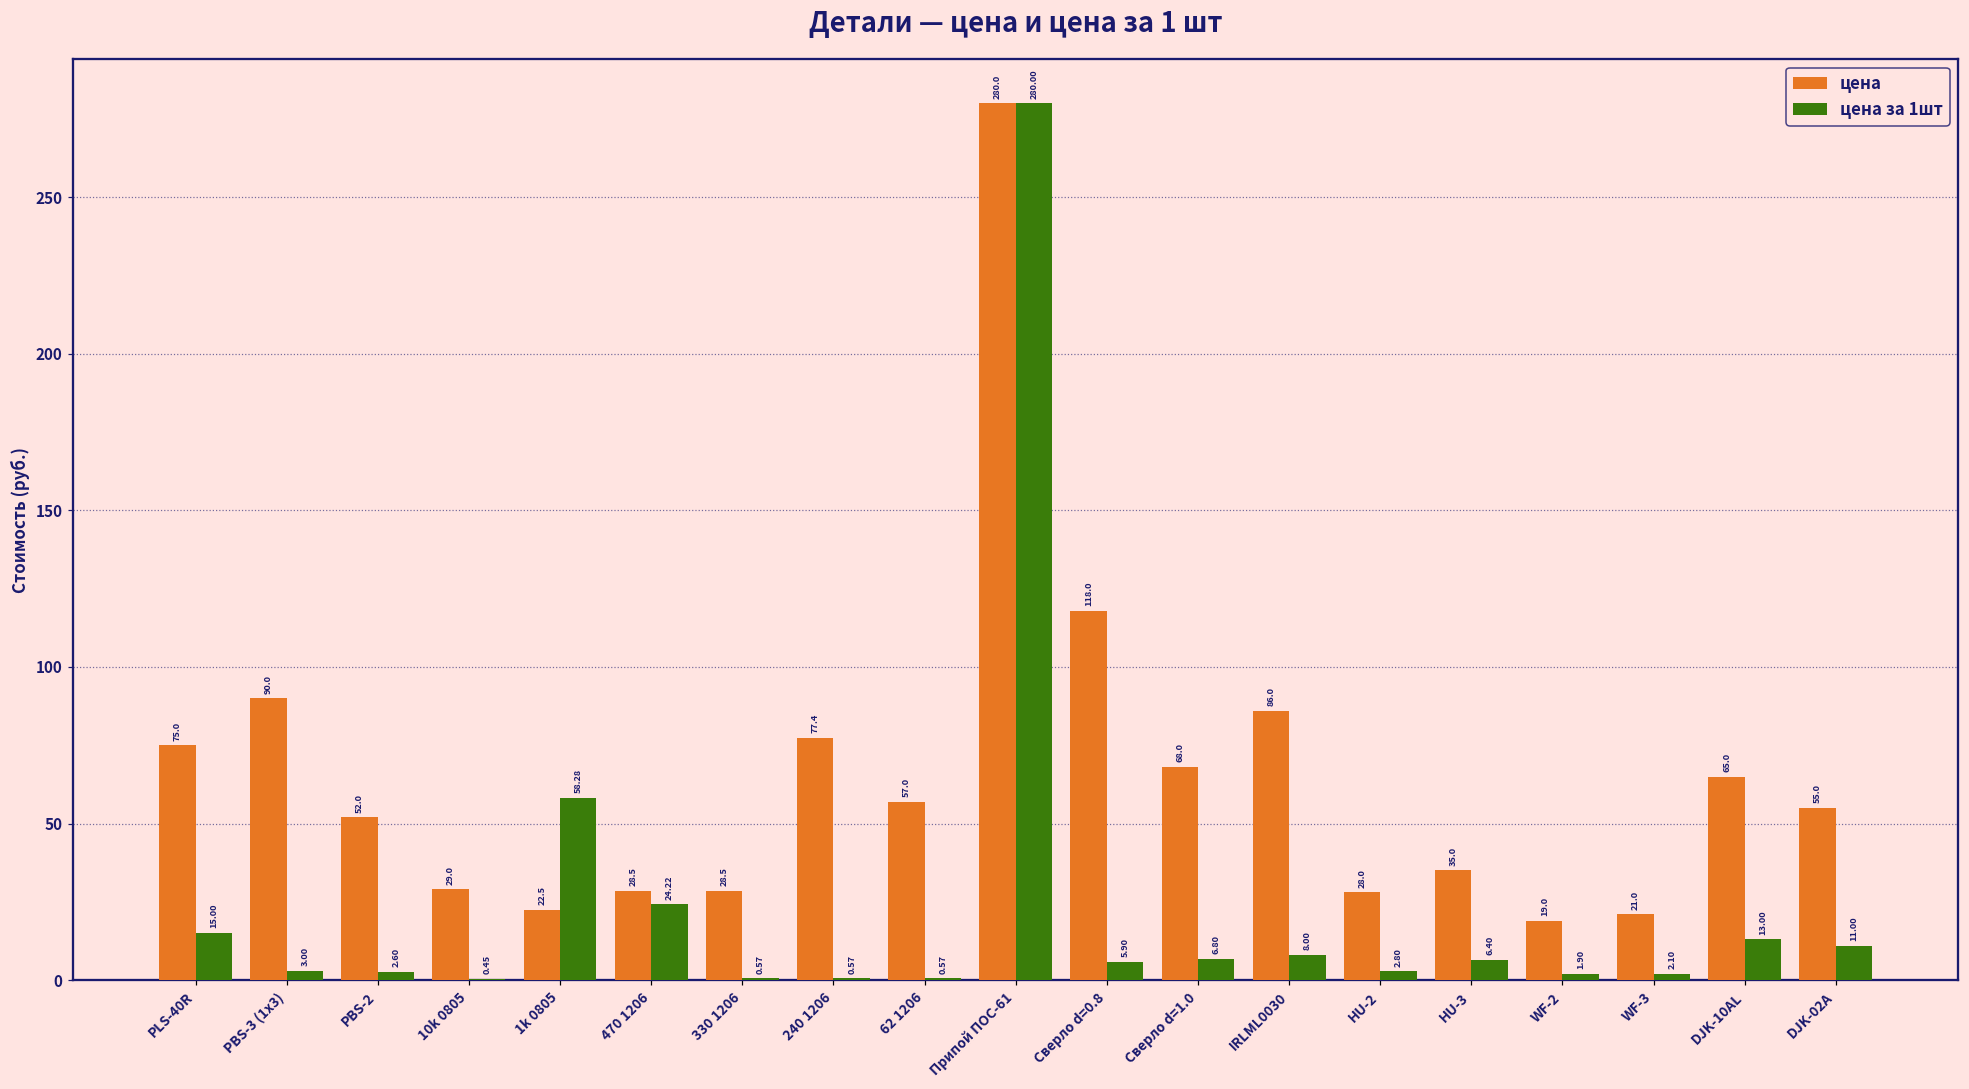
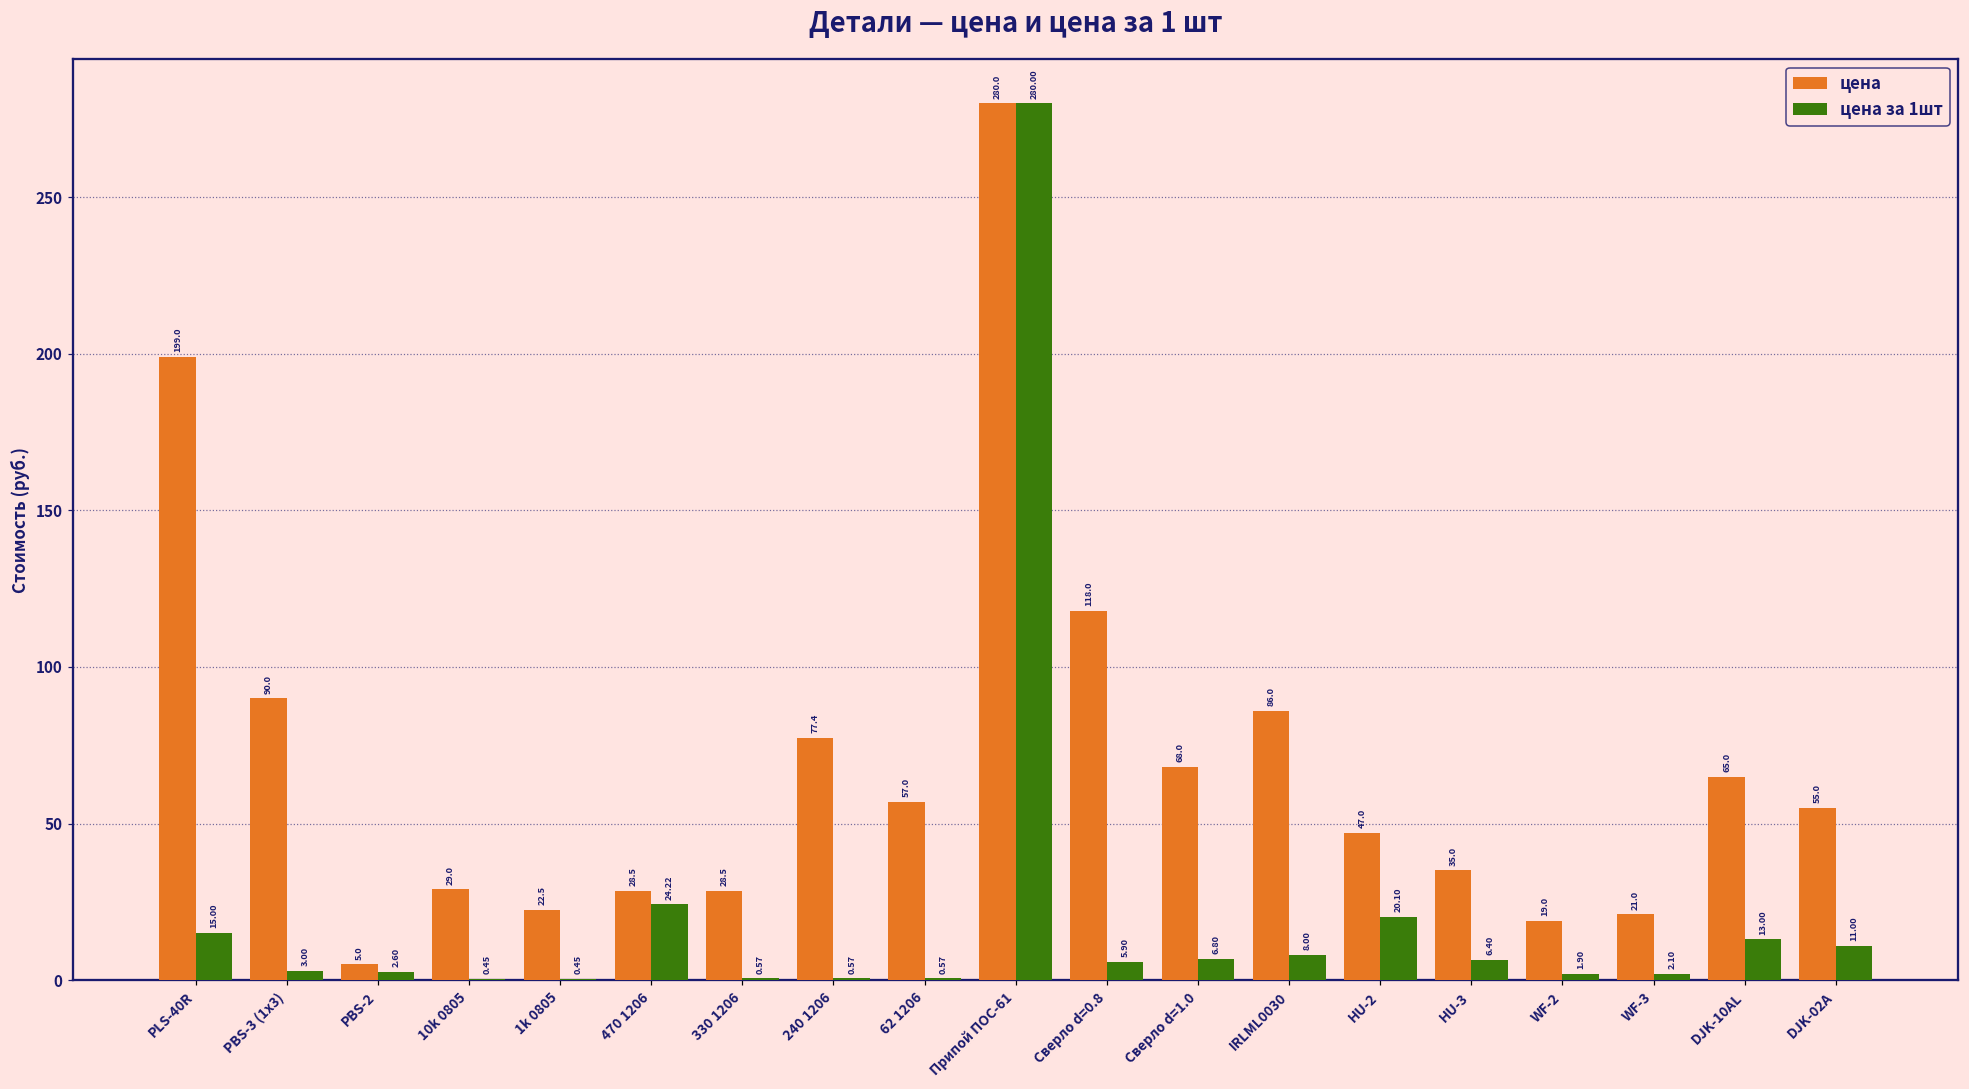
  {
    "цена": {
-     "PLS-40R": 75.0,
+     "PLS-40R": 199.0,
      "PBS-3 (1x3)": 90.0,
-     "PBS-2": 52.0,
+     "PBS-2": 5.0,
      "10k 0805": 29.0,
      "1k 0805": 22.5,
      "470 1206": 28.5,
      "330 1206": 28.5,
      "240 1206": 77.4,
      "62 1206": 57.0,
      "Припой ПОС-61": 280.0,
      "Сверло d=0.8": 118.0,
      "Сверло d=1.0": 68.0,
      "IRLML0030": 86.0,
-     "HU-2": 28.0,
+     "HU-2": 47.0,
      "HU-3": 35.0,
      "WF-2": 19.0,
      "WF-3": 21.0,
      "DJK-10AL": 65.0,
      "DJK-02A": 55.0
    },
    "цена за 1шт": {
      "PLS-40R": 15.00,
      "PBS-3 (1x3)": 3.00,
      "PBS-2": 2.60,
      "10k 0805": 0.45,
-     "1k 0805": 58.28,
+     "1k 0805": 0.45,
      "470 1206": 24.22,
      "330 1206": 0.57,
      "240 1206": 0.57,
      "62 1206": 0.57,
      "Припой ПОС-61": 280.00,
      "Сверло d=0.8": 5.90,
      "Сверло d=1.0": 6.80,
      "IRLML0030": 8.00,
-     "HU-2": 2.80,
+     "HU-2": 20.10,
      "HU-3": 6.40,
      "WF-2": 1.90,
      "WF-3": 2.10,
      "DJK-10AL": 13.00,
      "DJK-02A": 11.00
    }
  }
